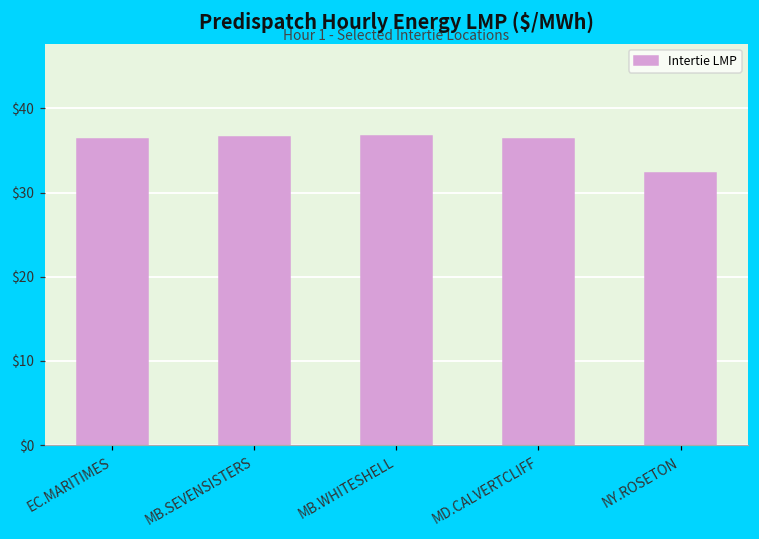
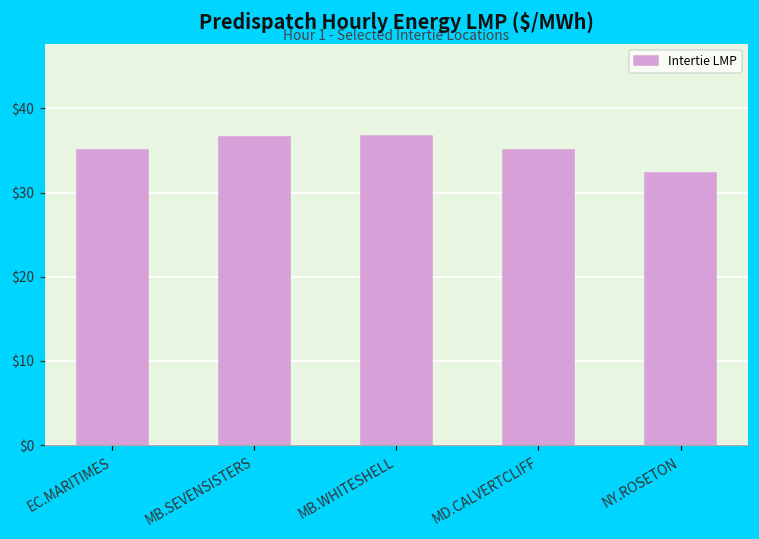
  {
-   "EC.MARITIMES": "$36",
+   "EC.MARITIMES": "$35",
    "MB.SEVENSISTERS": "$37",
    "MB.WHITESHELL": "$37",
-   "MD.CALVERTCLIFF": "$36",
+   "MD.CALVERTCLIFF": "$35",
    "NY.ROSETON": "$32"
  }
